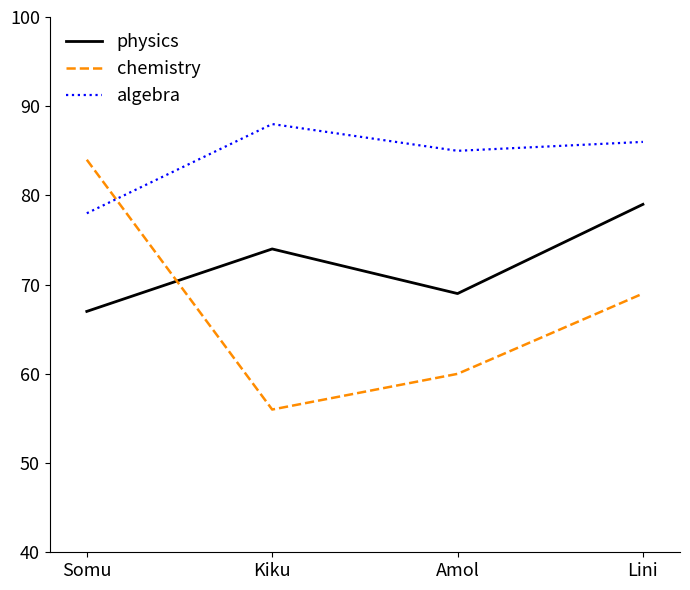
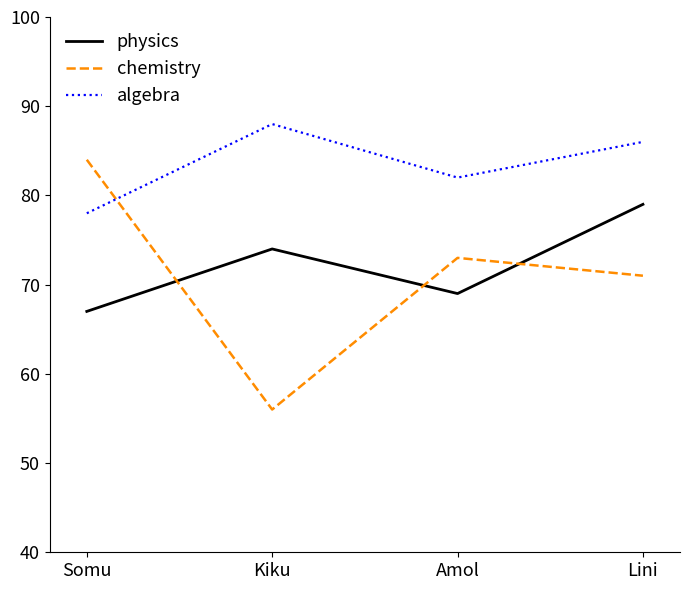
  {
    "physics": {
      "Somu": 67,
      "Kiku": 74,
      "Amol": 69,
      "Lini": 79
    },
    "chemistry": {
      "Somu": 84,
      "Kiku": 56,
-     "Amol": 60,
-     "Lini": 69
+     "Amol": 73,
+     "Lini": 71
    },
    "algebra": {
      "Somu": 78,
      "Kiku": 88,
-     "Amol": 85,
+     "Amol": 82,
      "Lini": 86
    }
  }
